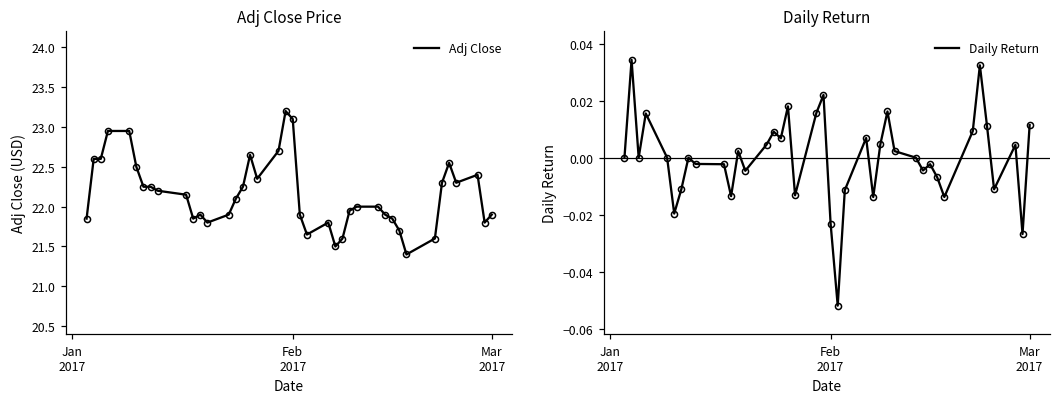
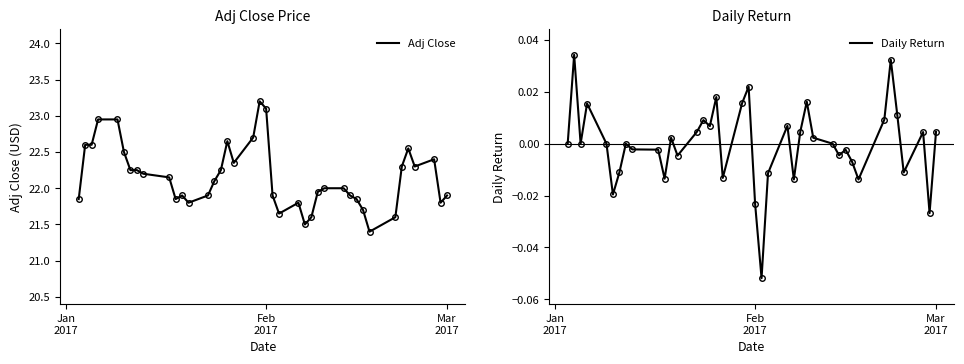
  {
    "Adj Close Price": {
      "Feb 2017": 23.1,
      "Mar 2017": 21.9
    },
    "Daily Return": {
      "Feb 2017": -0.023,
-     "Mar 2017": 0.011
+     "Mar 2017": 0.005
    }
  }
